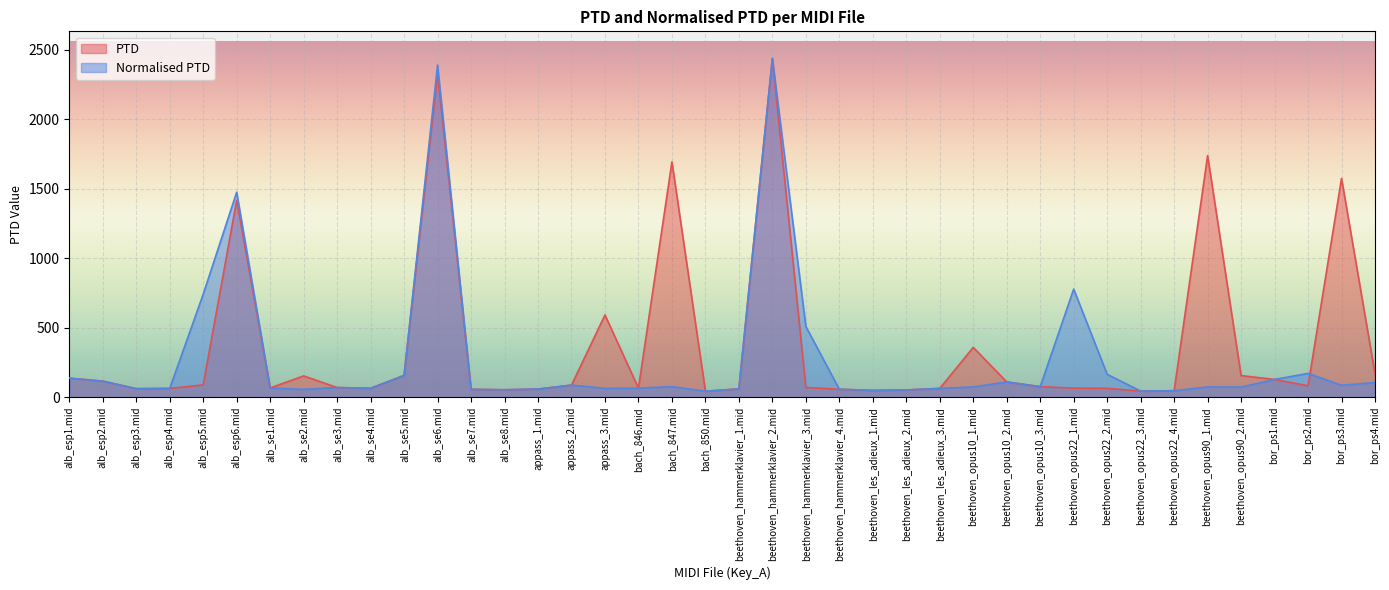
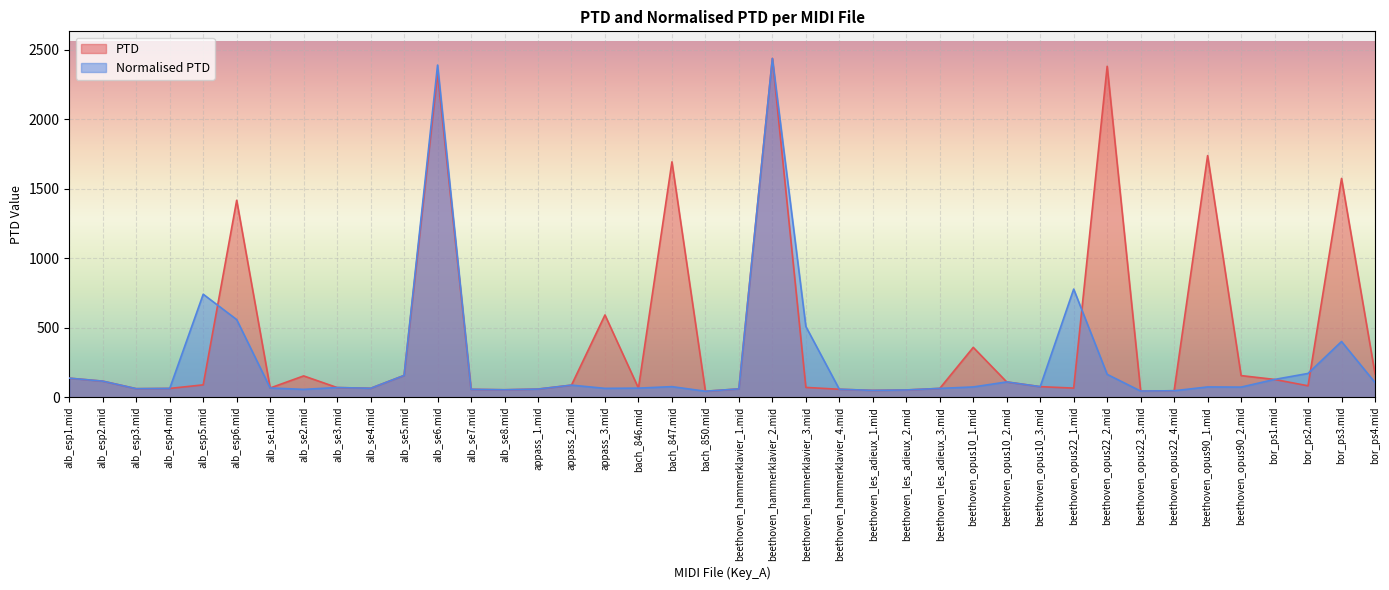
  {
    "PTD": {
      "alb_esp5.mid": 90,
      "alb_esp6.mid": 1420,
      "alb_se2.mid": 150,
      "alb_se6.mid": 2330,
      "appass_3.mid": 590,
      "bach_847.mid": 1690,
      "beethoven_hammerklavier_3.mid": 70,
      "beethoven_opus10_1.mid": 360,
      "beethoven_opus22_1.mid": 70,
-     "beethoven_opus22_2.mid": 60,
+     "beethoven_opus22_2.mid": 2380,
      "beethoven_opus90_1.mid": 1740,
      "beethoven_opus90_2.mid": 160,
      "bor_ps2.mid": 80,
      "bor_ps3.mid": 1570,
      "bor_ps4.mid": 170
    },
    "Normalised PTD": {
      "alb_esp5.mid": 740,
-     "alb_esp6.mid": 1480,
+     "alb_esp6.mid": 560,
      "alb_se2.mid": 60,
      "alb_se6.mid": 2390,
      "appass_3.mid": 60,
      "bach_847.mid": 80,
      "beethoven_hammerklavier_3.mid": 510,
      "beethoven_opus10_1.mid": 70,
      "beethoven_opus22_1.mid": 780,
      "beethoven_opus22_2.mid": 160,
      "beethoven_opus90_1.mid": 70,
      "beethoven_opus90_2.mid": 70,
      "bor_ps2.mid": 170,
-     "bor_ps3.mid": 90,
+     "bor_ps3.mid": 400,
      "bor_ps4.mid": 110
    }
  }
